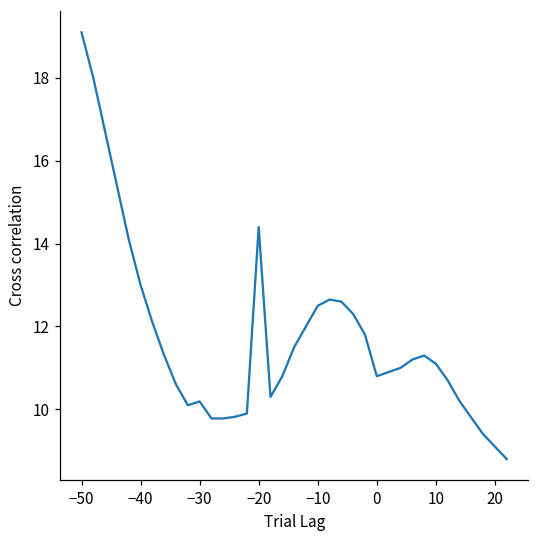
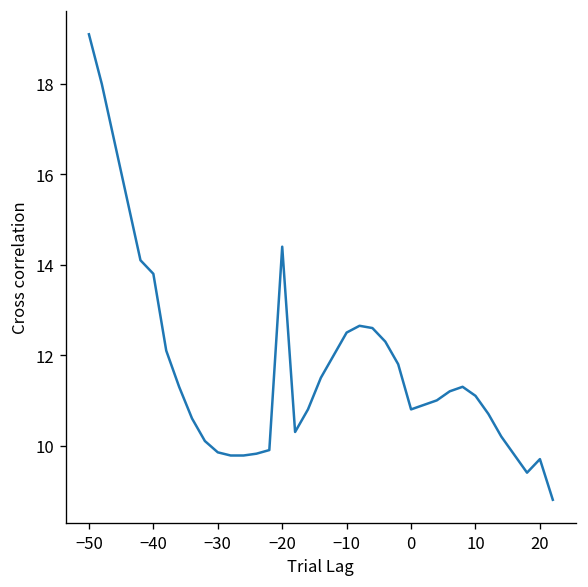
  {
    "−50": 19.1,
-   "−40": 13.0,
-   "−30": 10.2,
+   "−40": 13.8,
+   "−30": 9.9,
    "−20": 14.4,
    "−10": 12.5,
    "0": 10.8,
    "10": 11.1,
-   "20": 9.1
+   "20": 9.7
  }
